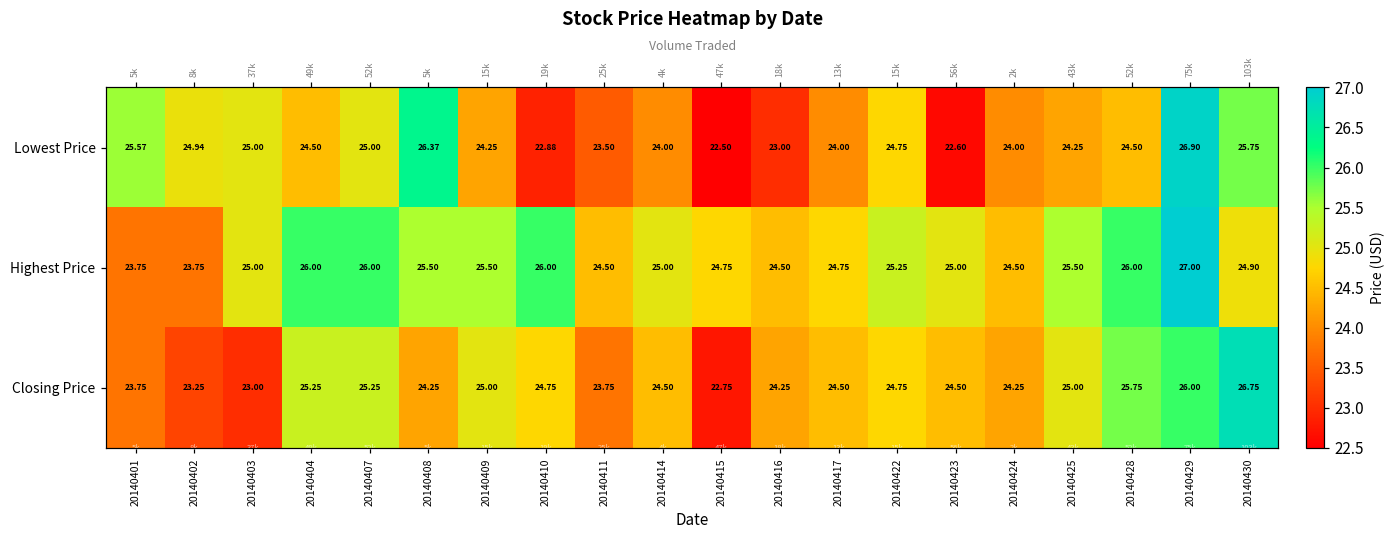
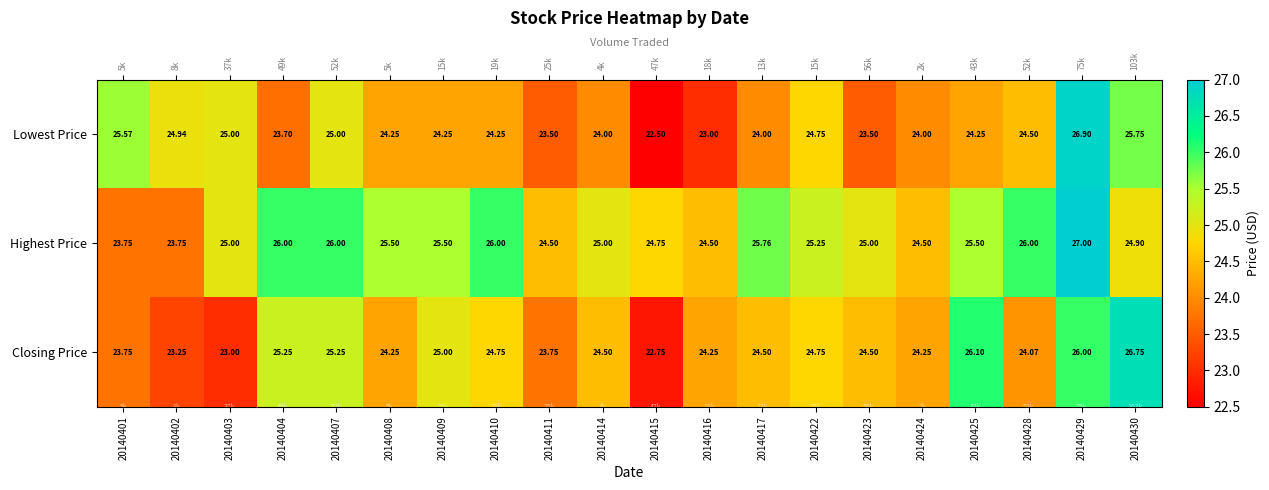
  {
    "Lowest Price": {
      "20140401": 25.57,
      "20140402": 24.94,
      "20140403": 25.00,
-     "20140404": 24.50,
+     "20140404": 23.70,
      "20140407": 25.00,
-     "20140408": 26.37,
+     "20140408": 24.25,
      "20140409": 24.25,
-     "20140410": 22.88,
+     "20140410": 24.25,
      "20140411": 23.50,
      "20140414": 24.00,
      "20140415": 22.50,
      "20140416": 23.00,
      "20140417": 24.00,
      "20140422": 24.75,
-     "20140423": 22.60,
+     "20140423": 23.50,
      "20140424": 24.00,
      "20140425": 24.25,
      "20140428": 24.50,
      "20140429": 26.90,
      "20140430": 25.75
    },
    "Highest Price": {
      "20140401": 23.75,
      "20140402": 23.75,
      "20140403": 25.00,
      "20140404": 26.00,
      "20140407": 26.00,
      "20140408": 25.50,
      "20140409": 25.50,
      "20140410": 26.00,
      "20140411": 24.50,
      "20140414": 25.00,
      "20140415": 24.75,
      "20140416": 24.50,
-     "20140417": 24.75,
+     "20140417": 25.76,
      "20140422": 25.25,
      "20140423": 25.00,
      "20140424": 24.50,
      "20140425": 25.50,
      "20140428": 26.00,
      "20140429": 27.00,
      "20140430": 24.90
    },
    "Closing Price": {
-     "20140425": 25.00,
-     "20140428": 25.75
+     "20140425": 26.10,
+     "20140428": 24.07
    }
  }
